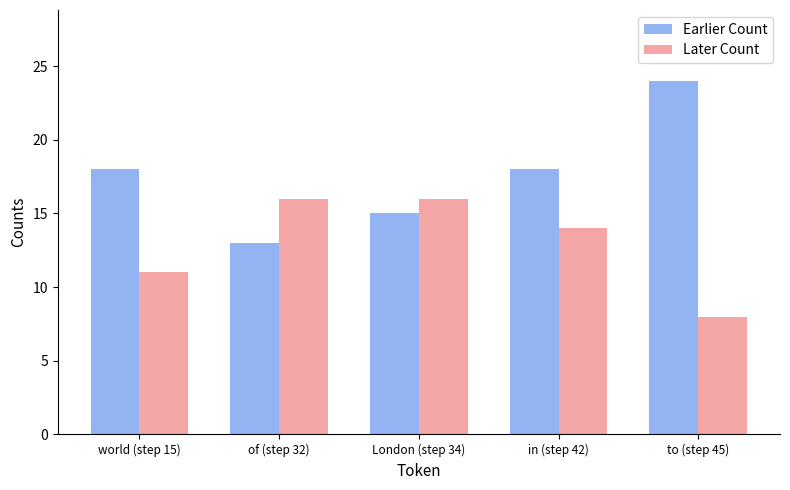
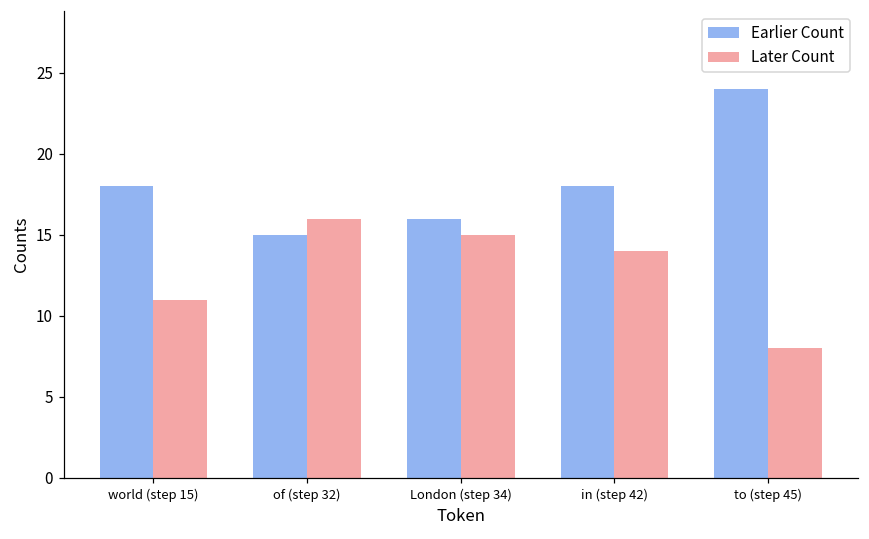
  {
    "Earlier Count": {
      "world (step 15)": 18,
-     "of (step 32)": 13,
-     "London (step 34)": 15,
+     "of (step 32)": 15,
+     "London (step 34)": 16,
      "in (step 42)": 18,
      "to (step 45)": 24
    },
    "Later Count": {
      "world (step 15)": 11,
      "of (step 32)": 16,
-     "London (step 34)": 16,
+     "London (step 34)": 15,
      "in (step 42)": 14,
      "to (step 45)": 8
    }
  }
